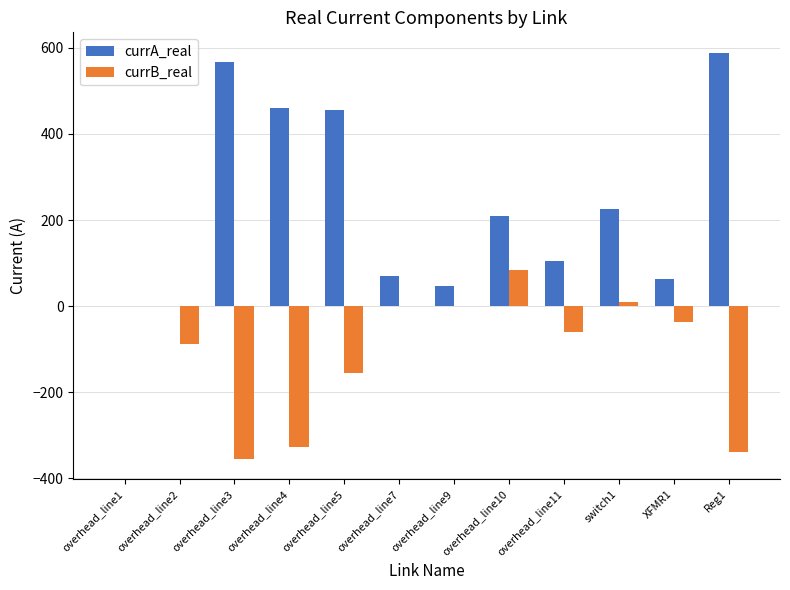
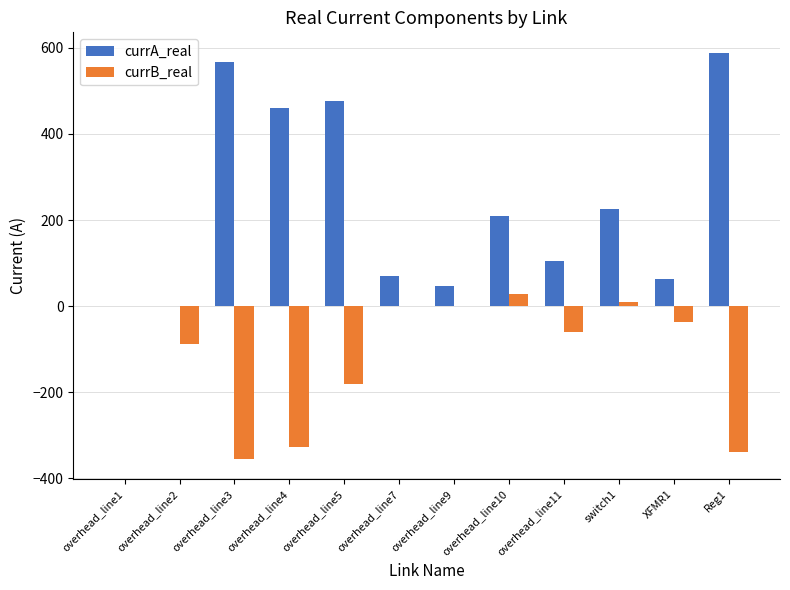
  {
    "currA_real": {
      "overhead_line1": 0,
      "overhead_line2": 0,
      "overhead_line3": 570,
      "overhead_line4": 460,
-     "overhead_line5": 460,
+     "overhead_line5": 480,
      "overhead_line7": 70,
      "overhead_line9": 50,
      "overhead_line10": 210,
      "overhead_line11": 110,
      "switch1": 230,
      "XFMR1": 60,
      "Reg1": 590
    },
    "currB_real": {
      "overhead_line1": 0,
      "overhead_line2": -90,
      "overhead_line3": -350,
      "overhead_line4": -330,
-     "overhead_line5": -150,
+     "overhead_line5": -180,
      "overhead_line7": 0,
      "overhead_line9": 0,
-     "overhead_line10": 80,
+     "overhead_line10": 30,
      "overhead_line11": -60,
      "switch1": 10,
      "XFMR1": -40,
      "Reg1": -340
    }
  }
